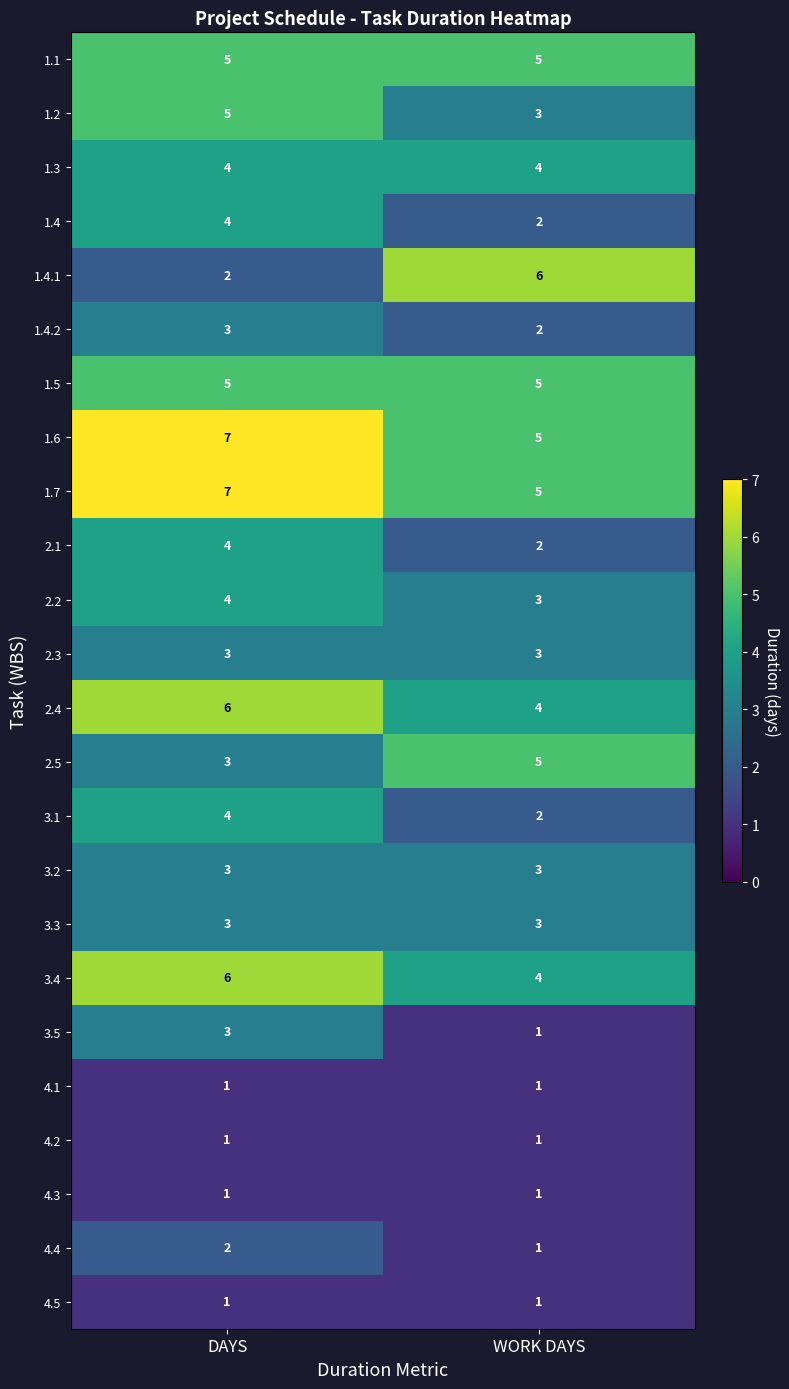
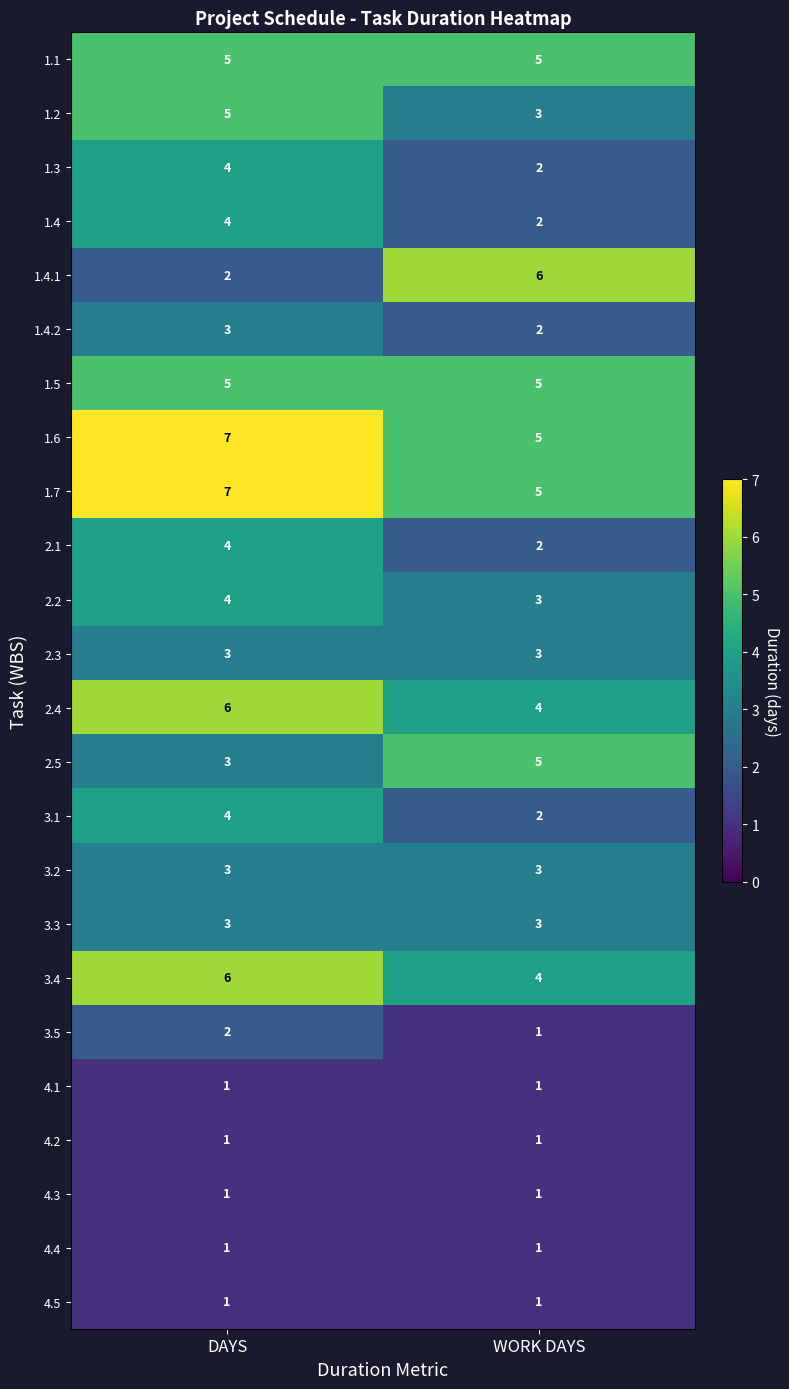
  {
    "1.1": {
      "DAYS": 5,
      "WORK DAYS": 5
    },
    "1.2": {
      "DAYS": 5,
      "WORK DAYS": 3
    },
    "1.3": {
      "DAYS": 4,
-     "WORK DAYS": 4
+     "WORK DAYS": 2
    },
    "1.4": {
      "DAYS": 4,
      "WORK DAYS": 2
    },
    "1.4.1": {
      "DAYS": 2,
      "WORK DAYS": 6
    },
    "1.4.2": {
      "DAYS": 3,
      "WORK DAYS": 2
    },
    "1.5": {
      "DAYS": 5,
      "WORK DAYS": 5
    },
    "1.6": {
      "DAYS": 7,
      "WORK DAYS": 5
    },
    "1.7": {
      "DAYS": 7,
      "WORK DAYS": 5
    },
    "2.1": {
      "DAYS": 4,
      "WORK DAYS": 2
    },
    "2.2": {
      "DAYS": 4,
      "WORK DAYS": 3
    },
    "2.3": {
      "DAYS": 3,
      "WORK DAYS": 3
    },
    "2.4": {
      "DAYS": 6,
      "WORK DAYS": 4
    },
    "2.5": {
      "DAYS": 3,
      "WORK DAYS": 5
    },
    "3.1": {
      "DAYS": 4,
      "WORK DAYS": 2
    },
    "3.2": {
      "DAYS": 3,
      "WORK DAYS": 3
    },
    "3.3": {
      "DAYS": 3,
      "WORK DAYS": 3
    },
    "3.4": {
      "DAYS": 6,
      "WORK DAYS": 4
    },
    "3.5": {
-     "DAYS": 3,
+     "DAYS": 2,
      "WORK DAYS": 1
    },
    "4.1": {
      "DAYS": 1,
      "WORK DAYS": 1
    },
    "4.2": {
      "DAYS": 1,
      "WORK DAYS": 1
    },
    "4.3": {
      "DAYS": 1,
      "WORK DAYS": 1
    },
    "4.4": {
-     "DAYS": 2,
+     "DAYS": 1,
      "WORK DAYS": 1
    },
    "4.5": {
      "DAYS": 1,
      "WORK DAYS": 1
    }
  }
